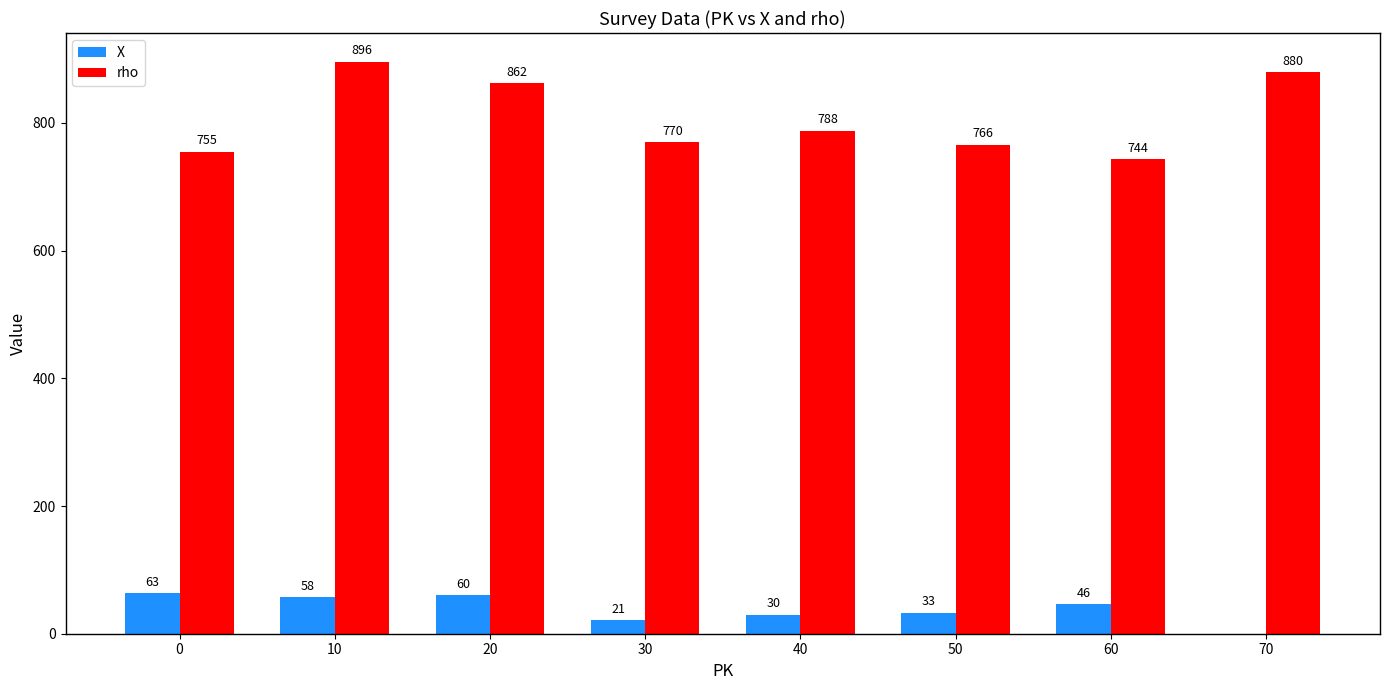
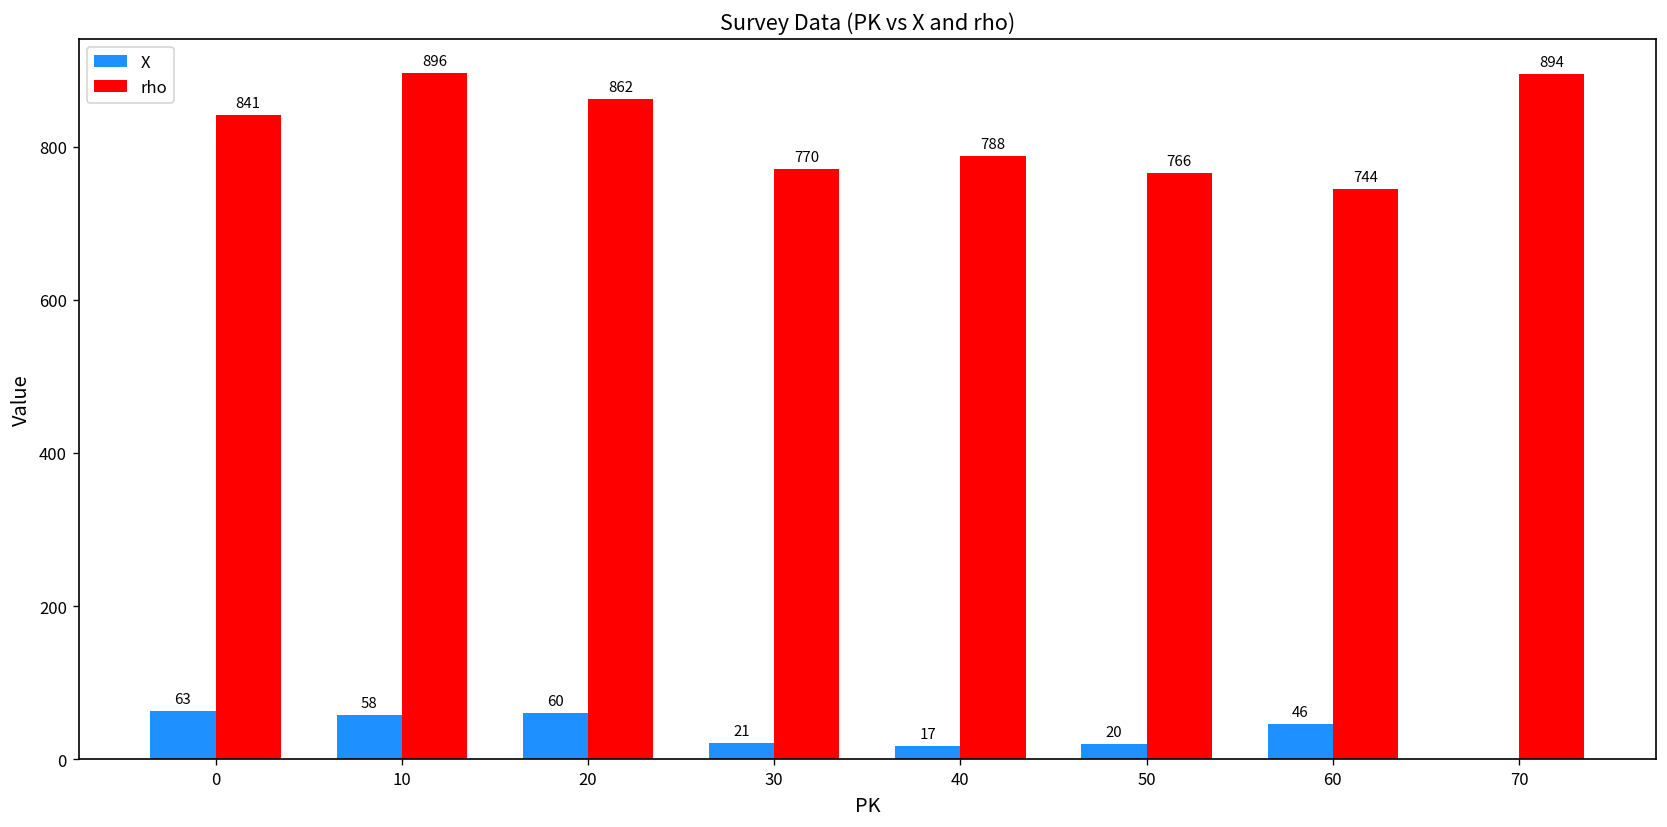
  {
    "X": {
      "0": 63,
      "10": 58,
      "20": 60,
      "30": 21,
-     "40": 30,
-     "50": 33,
+     "40": 17,
+     "50": 20,
      "60": 46
    },
    "rho": {
-     "0": 755,
+     "0": 841,
      "10": 896,
      "20": 862,
      "30": 770,
      "40": 788,
      "50": 766,
      "60": 744,
-     "70": 880
+     "70": 894
    }
  }
